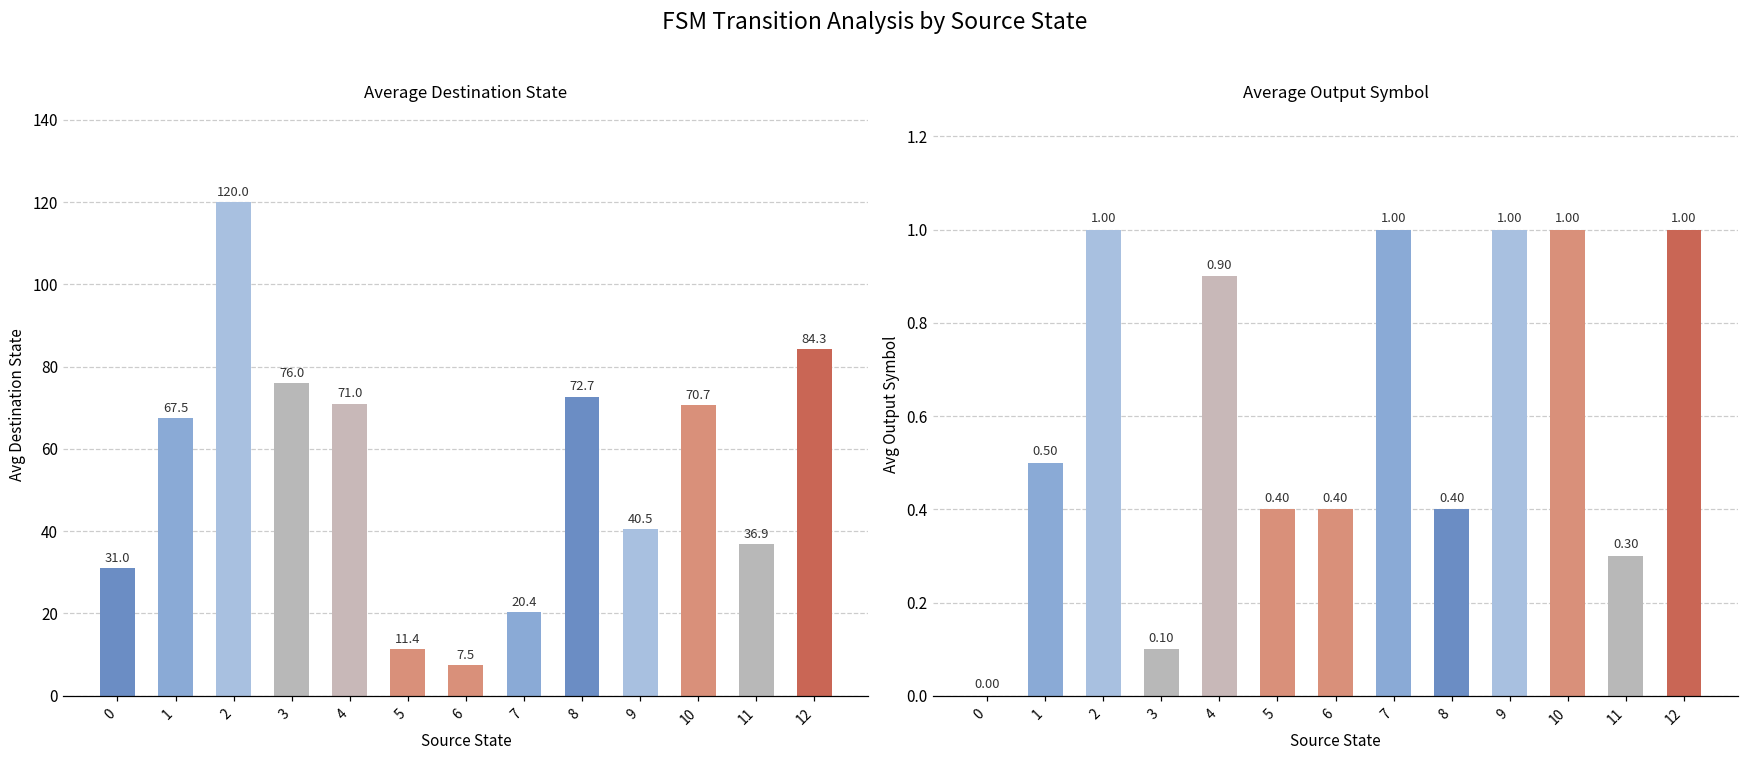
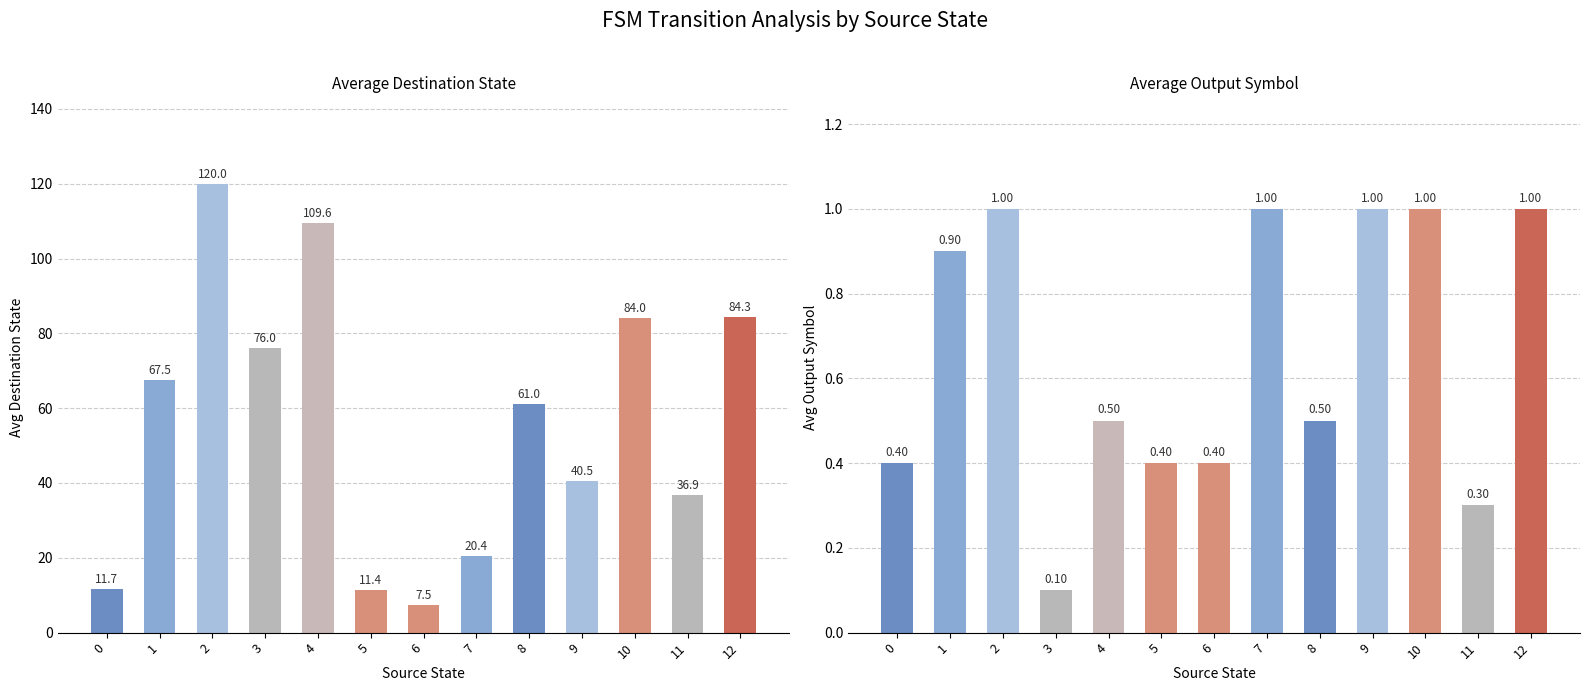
  {
    "Average Destination State": {
-     "0": 31.0,
+     "0": 11.7,
      "1": 67.5,
      "2": 120.0,
      "3": 76.0,
-     "4": 71.0,
+     "4": 109.6,
      "5": 11.4,
      "6": 7.5,
      "7": 20.4,
-     "8": 72.7,
+     "8": 61.0,
      "9": 40.5,
-     "10": 70.7,
+     "10": 84.0,
      "11": 36.9,
      "12": 84.3
    },
    "Average Output Symbol": {
-     "0": 0.00,
-     "1": 0.50,
+     "0": 0.40,
+     "1": 0.90,
      "2": 1.00,
      "3": 0.10,
-     "4": 0.90,
+     "4": 0.50,
      "5": 0.40,
      "6": 0.40,
      "7": 1.00,
-     "8": 0.40,
+     "8": 0.50,
      "9": 1.00,
      "10": 1.00,
      "11": 0.30,
      "12": 1.00
    }
  }
